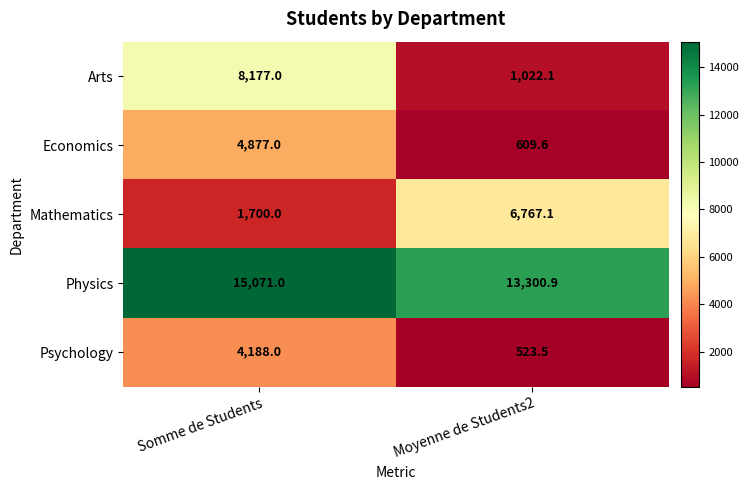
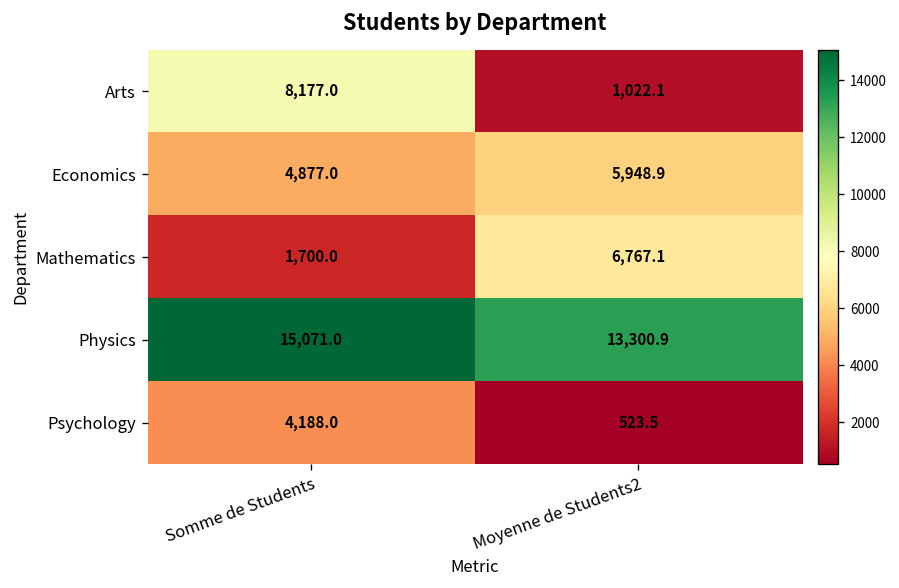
  {
    "Arts": {
      "Somme de Students": "8,177.0",
      "Moyenne de Students2": "1,022.1"
    },
    "Economics": {
      "Somme de Students": "4,877.0",
-     "Moyenne de Students2": "609.6"
+     "Moyenne de Students2": "5,948.9"
    },
    "Mathematics": {
      "Somme de Students": "1,700.0",
      "Moyenne de Students2": "6,767.1"
    },
    "Physics": {
      "Somme de Students": "15,071.0",
      "Moyenne de Students2": "13,300.9"
    },
    "Psychology": {
      "Somme de Students": "4,188.0",
      "Moyenne de Students2": "523.5"
    }
  }
